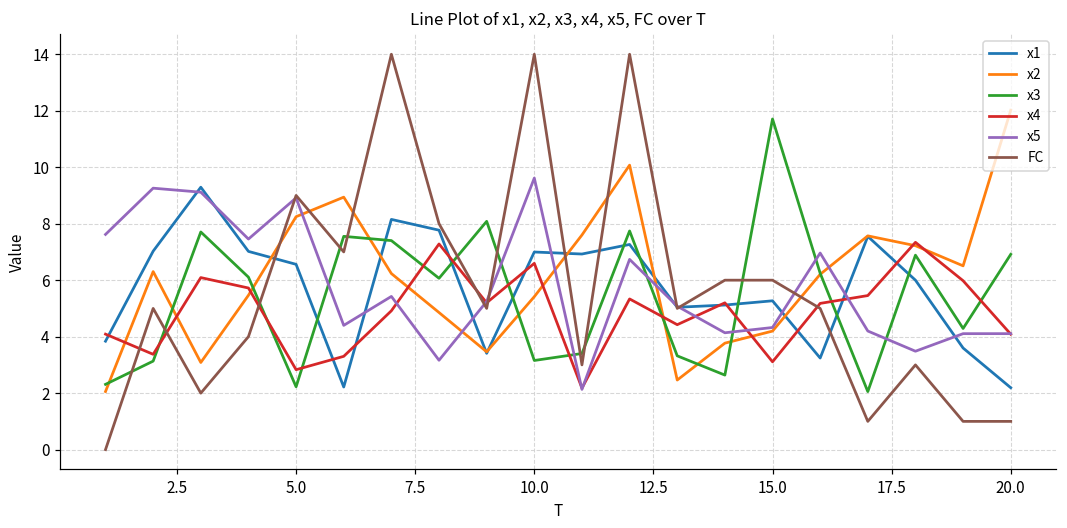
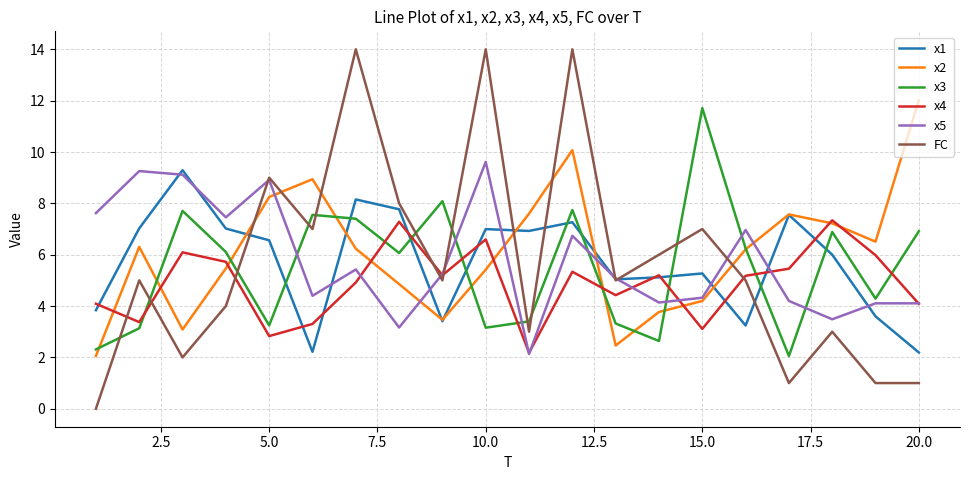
  {
    "x1": {
      "5.0": 6.6,
      "10.0": 7.0,
      "15.0": 5.3,
      "20.0": 2.2
    },
    "x2": {
      "5.0": 8.2,
      "10.0": 5.4,
      "15.0": 4.2
    },
    "x3": {
-     "5.0": 2.2,
+     "5.0": 3.2,
      "10.0": 3.2,
      "15.0": 11.7,
      "20.0": 6.9
    },
    "x4": {
      "5.0": 2.8,
      "10.0": 6.6,
      "15.0": 3.1
    },
    "x5": {
      "10.0": 9.6,
      "15.0": 4.3
    },
    "FC": {
      "10.0": 14,
-     "15.0": 6,
+     "15.0": 7,
      "20.0": 1
    }
  }
